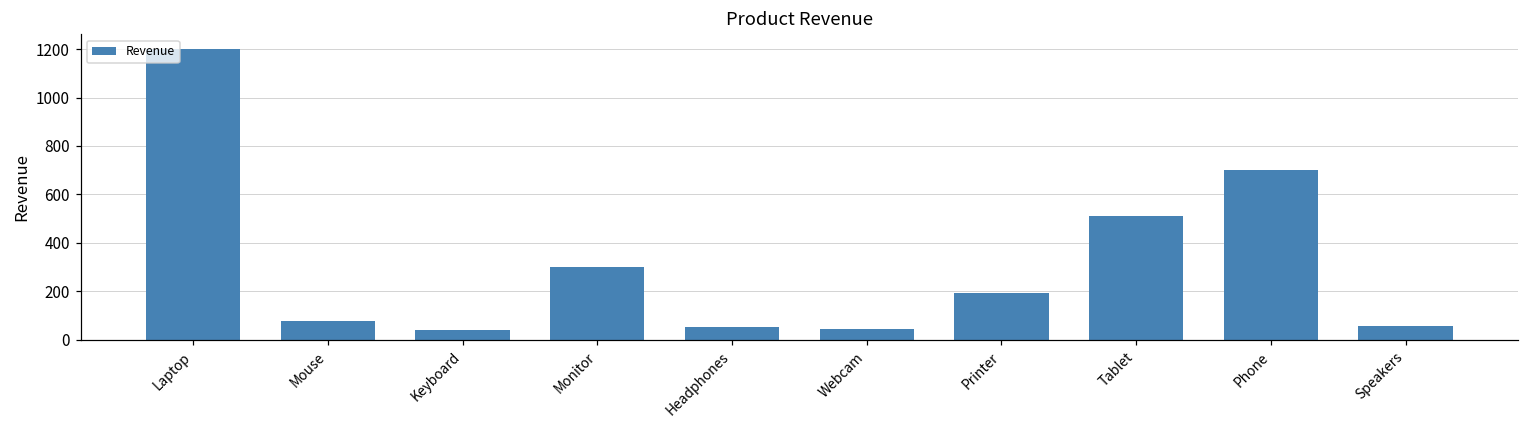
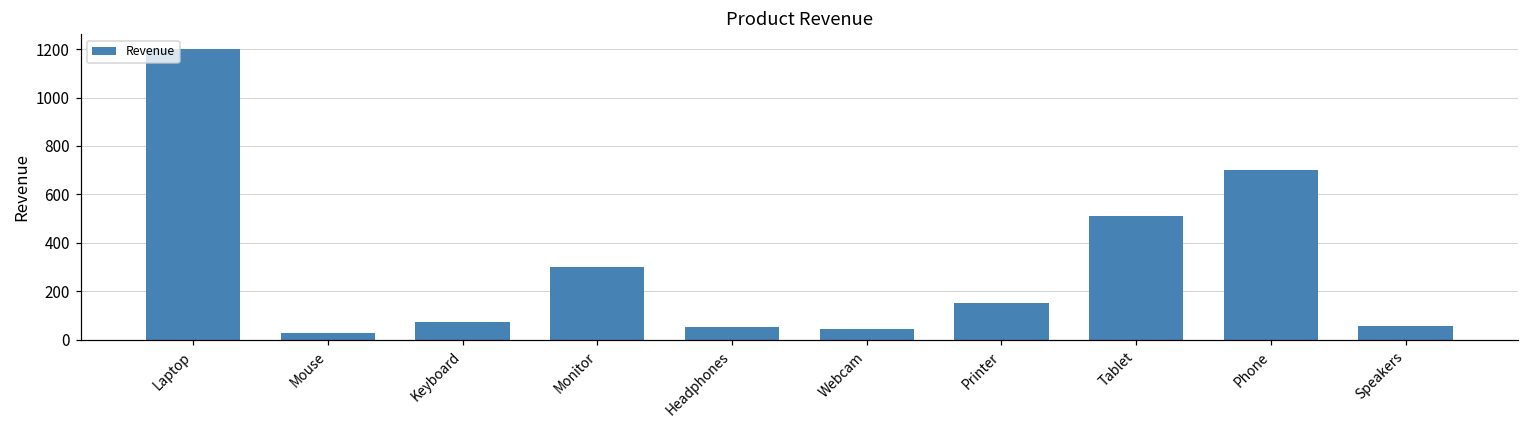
  {
    "Laptop": 1200,
-   "Mouse": 80,
-   "Keyboard": 40,
+   "Mouse": 30,
+   "Keyboard": 80,
    "Monitor": 300,
    "Headphones": 50,
    "Webcam": 50,
-   "Printer": 190,
+   "Printer": 150,
    "Tablet": 510,
    "Phone": 700,
    "Speakers": 60
  }
